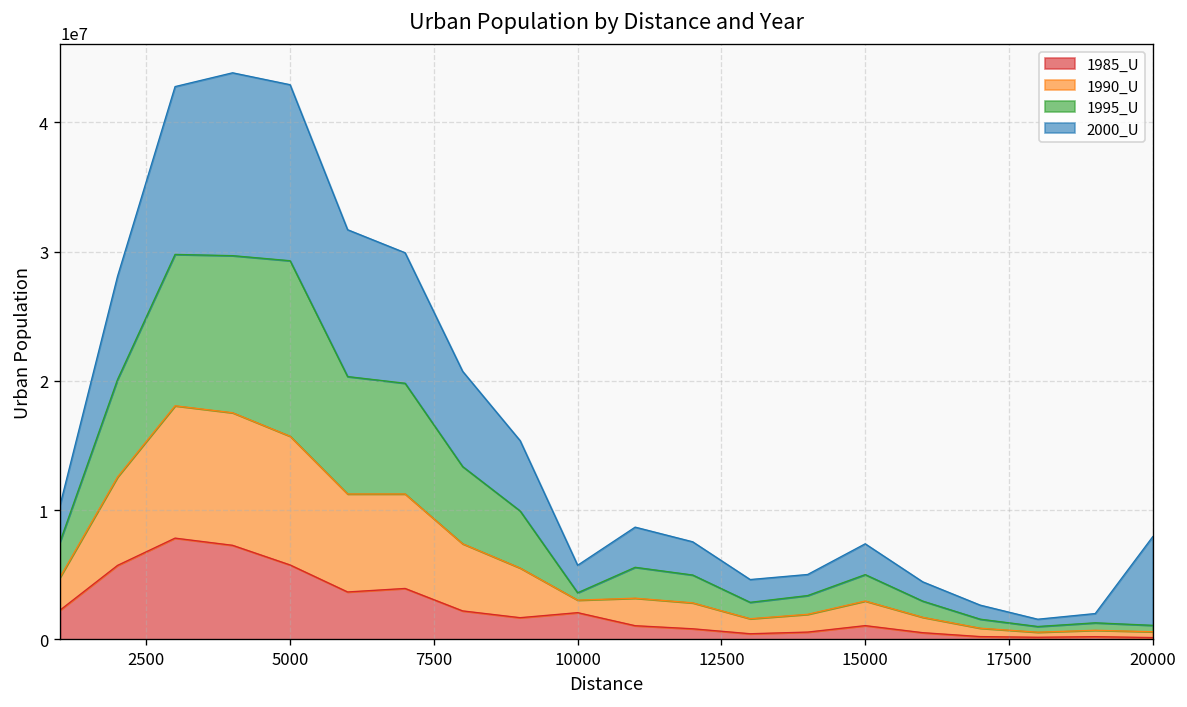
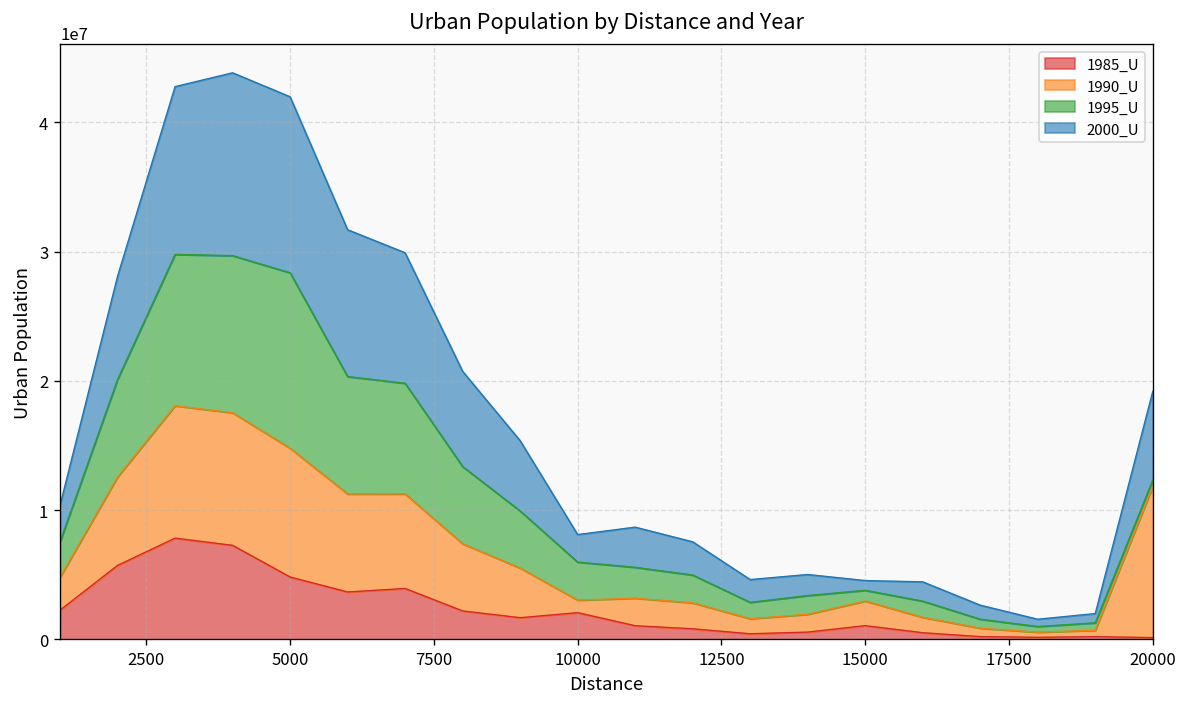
  {
    "1985_U": {
-     "5000": 5800000,
+     "5000": 4800000,
      "10000": 2100000,
      "15000": 1100000,
      "20000": 100000
    },
    "1990_U": {
      "5000": 10000000,
      "10000": 1000000,
      "15000": 1900000,
-     "20000": 500000
+     "20000": 11700000
    },
    "1995_U": {
      "5000": 13600000,
-     "10000": 600000,
-     "15000": 2000000,
+     "10000": 2900000,
+     "15000": 800000,
      "20000": 500000
    },
    "2000_U": {
      "5000": 13600000,
      "10000": 2100000,
-     "15000": 2400000,
+     "15000": 800000,
      "20000": 6900000
    }
  }
